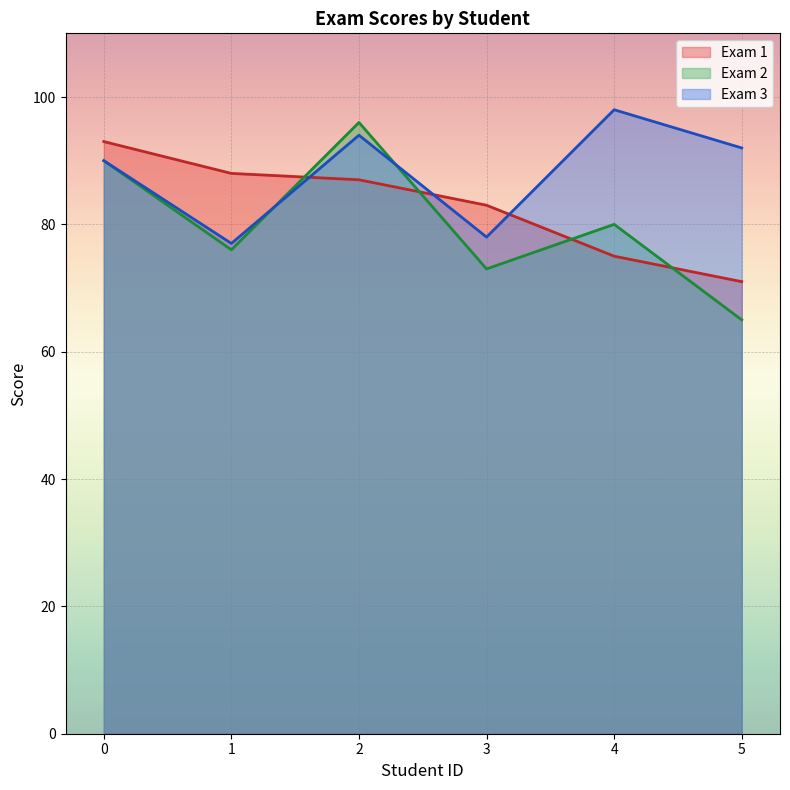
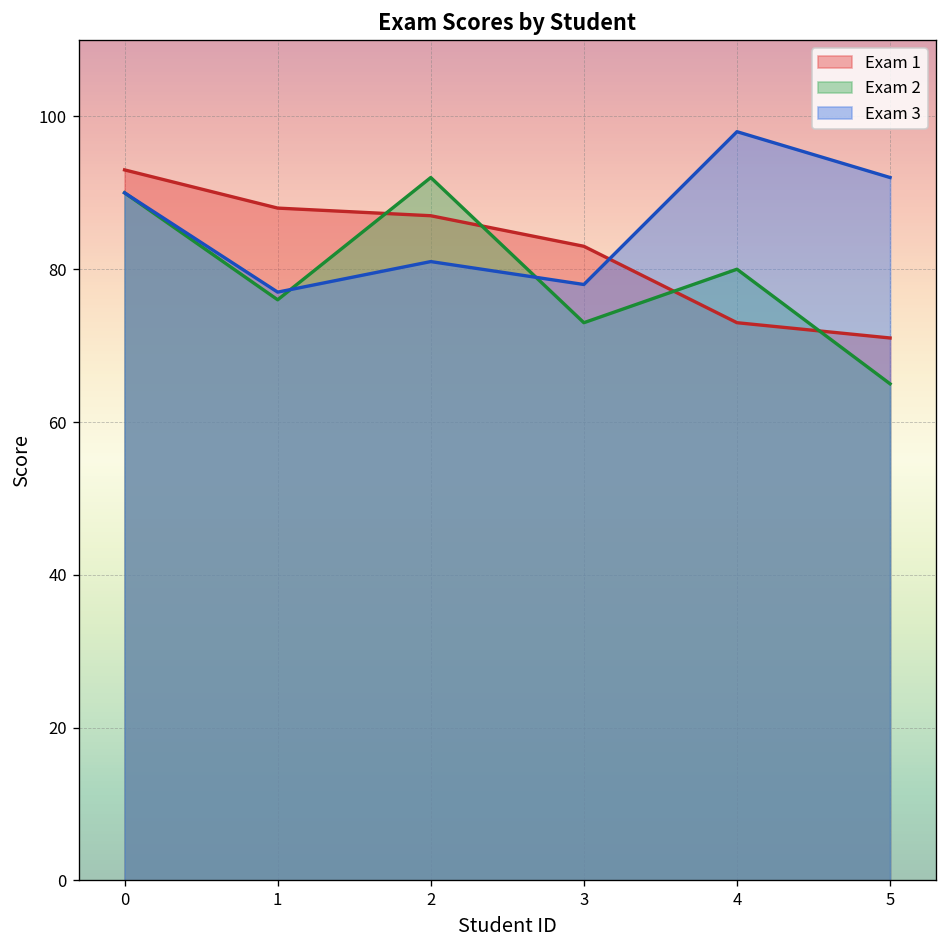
  {
    "Exam 1": {
      "0": 93,
      "1": 88,
      "2": 87,
      "3": 83,
-     "4": 75,
+     "4": 73,
      "5": 71
    },
    "Exam 2": {
      "1": 76,
-     "2": 96,
+     "2": 92,
      "3": 73,
      "4": 80,
      "5": 65
    },
    "Exam 3": {
      "1": 77,
-     "2": 94,
+     "2": 81,
      "3": 78,
      "4": 98,
      "5": 92
    }
  }
